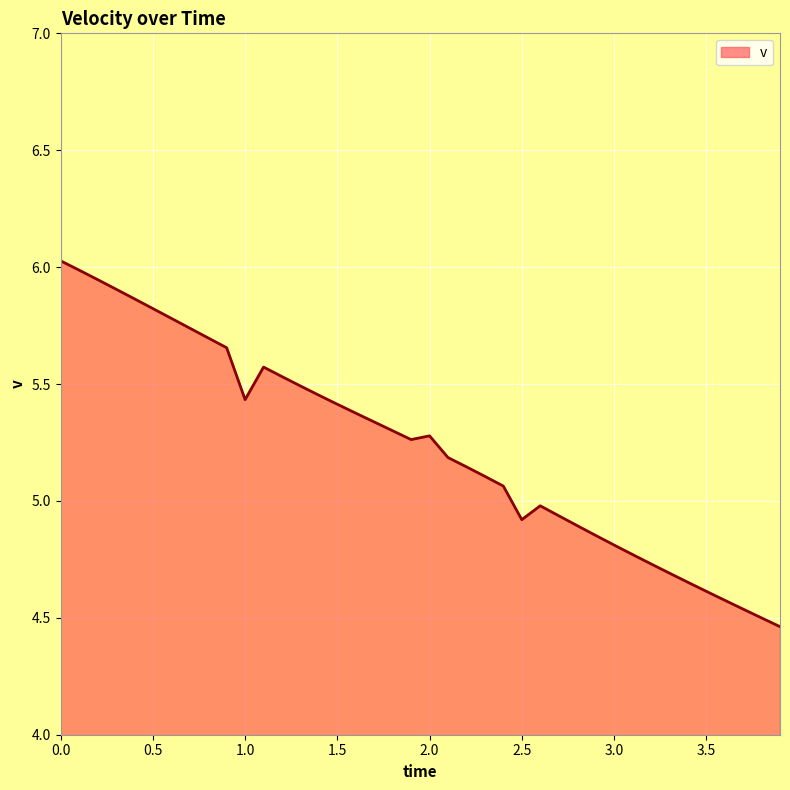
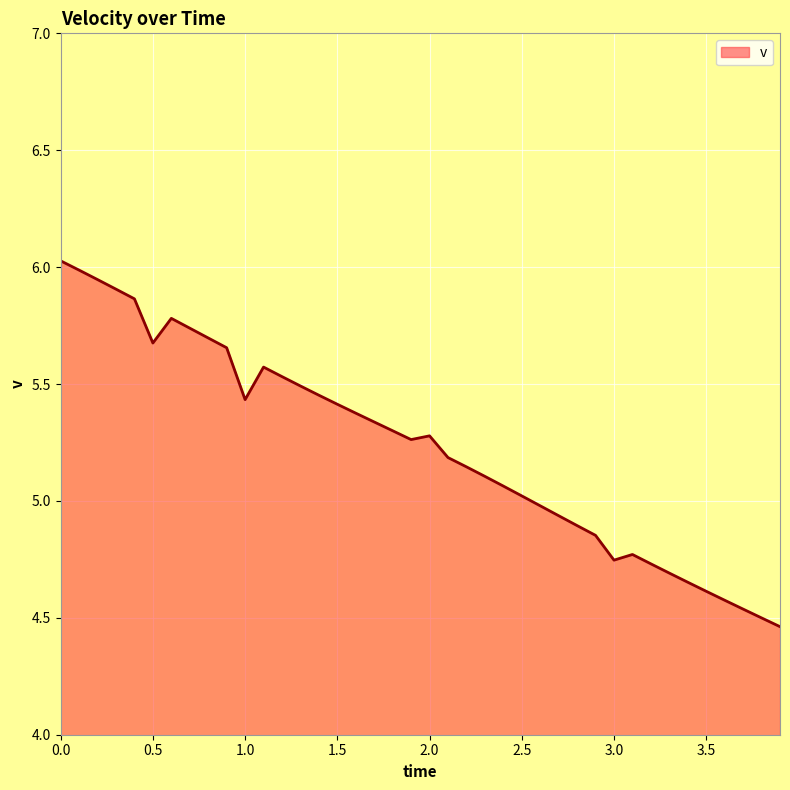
  {
    "0.0": 6.03,
-   "0.5": 5.82,
+   "0.5": 5.68,
    "1.0": 5.43,
    "1.5": 5.41,
    "2.0": 5.28,
-   "2.5": 4.92,
-   "3.0": 4.81,
+   "2.5": 5.02,
+   "3.0": 4.75,
    "3.5": 4.61
  }
